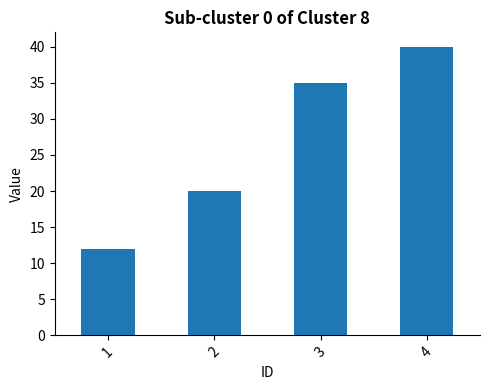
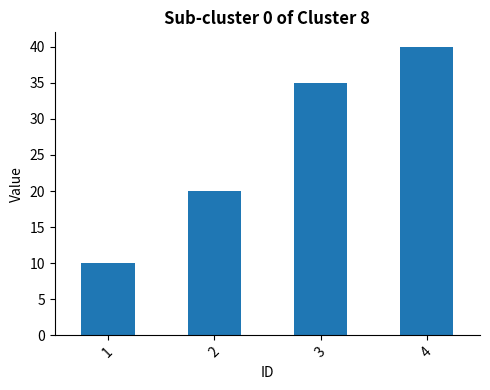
  {
-   "1": 12,
+   "1": 10,
    "2": 20,
    "3": 35,
    "4": 40
  }
